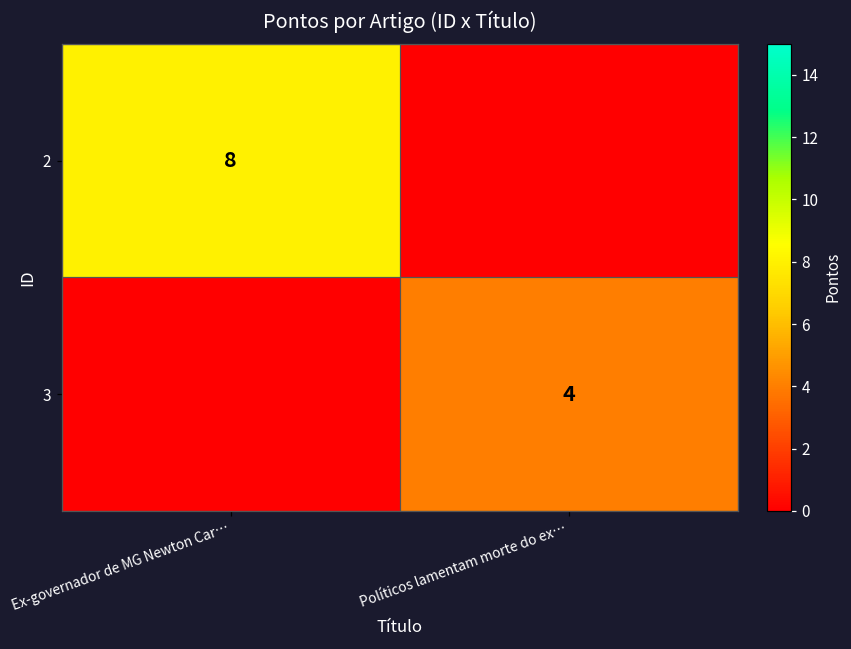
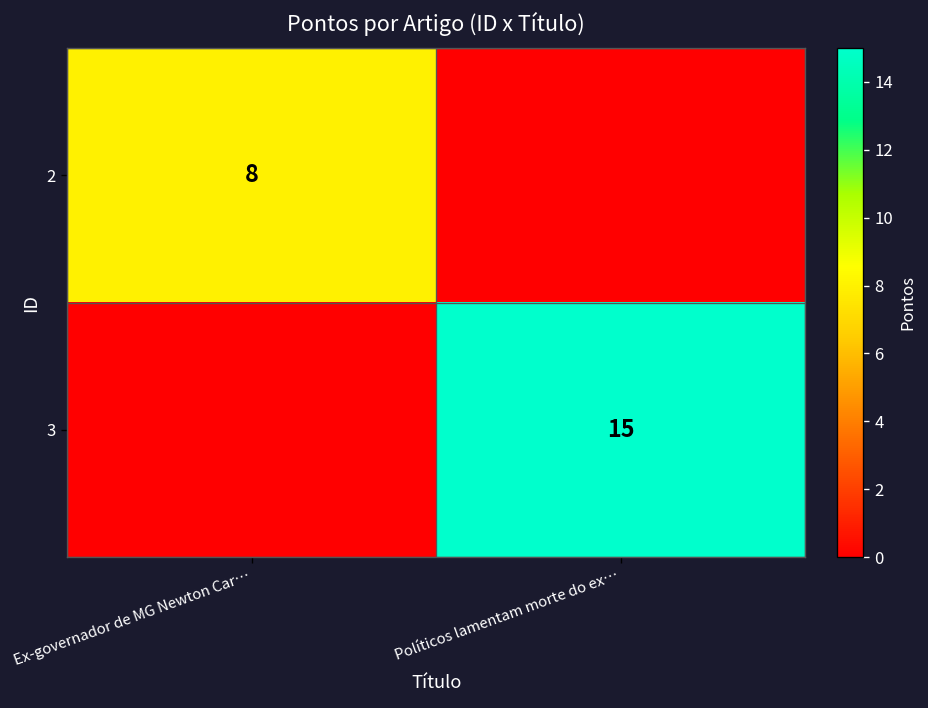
  {
    "2": {
      "Ex-governador de MG Newton Car…": 8
    },
    "3": {
-     "Políticos lamentam morte do ex…": 4
+     "Políticos lamentam morte do ex…": 15
    }
  }
